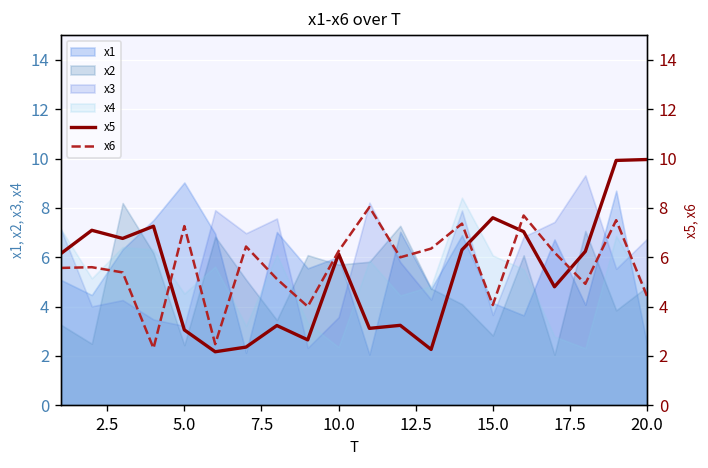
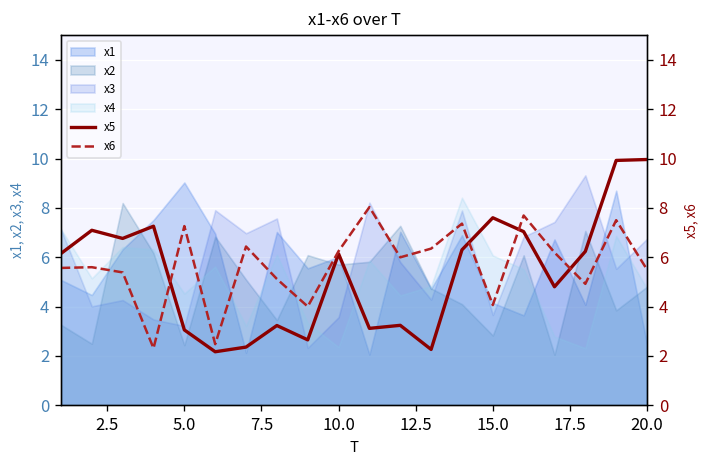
  {
    "x5": {
      "5.0": 3.1,
      "15.0": 7.6,
      "20.0": 10.0
    },
    "x6": {
      "5.0": 7.3,
      "15.0": 4.1,
-     "20.0": 4.4
+     "20.0": 5.5
    }
  }
